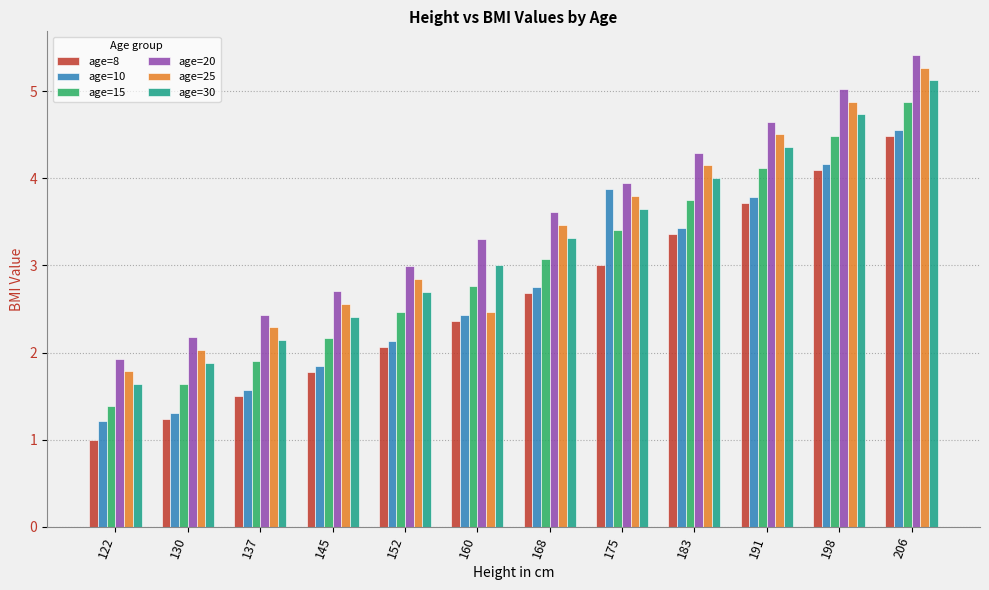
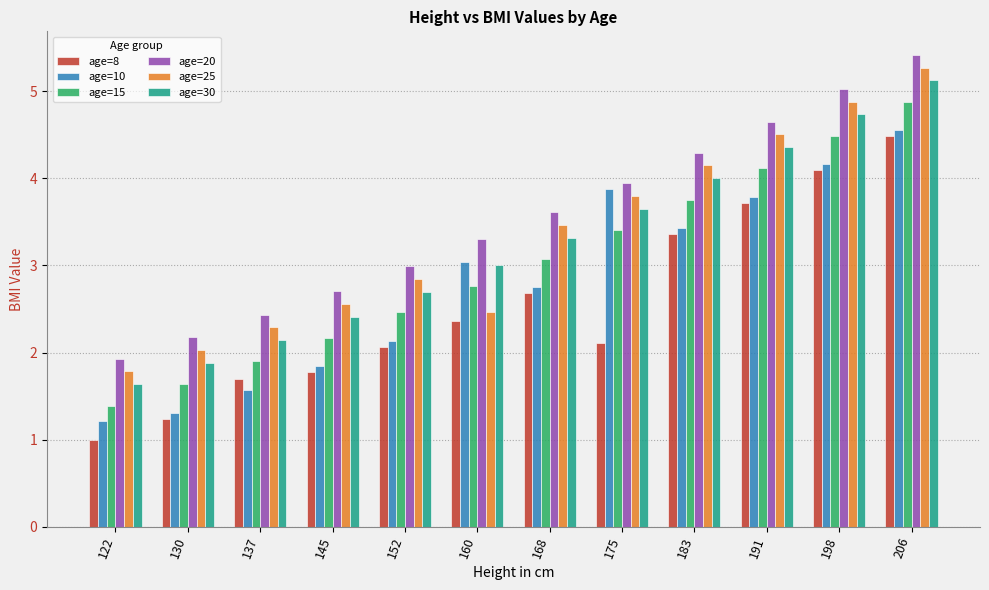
  {
    "age=8": {
      "122": 1.0,
      "130": 1.2,
-     "137": 1.5,
+     "137": 1.7,
      "145": 1.8,
      "152": 2.1,
      "160": 2.4,
      "168": 2.7,
-     "175": 3.0,
+     "175": 2.1,
      "183": 3.4,
      "191": 3.7,
      "198": 4.1,
      "206": 4.5
    },
    "age=10": {
      "122": 1.2,
      "130": 1.3,
      "137": 1.6,
      "145": 1.8,
      "152": 2.1,
-     "160": 2.4,
+     "160": 3.0,
      "168": 2.8,
      "175": 3.9,
      "183": 3.4,
      "191": 3.8,
      "198": 4.2,
      "206": 4.6
    },
    "age=20": {
      "122": 1.9,
      "130": 2.2,
      "137": 2.4,
      "145": 2.7,
      "152": 3.0,
      "160": 3.3,
      "168": 3.6,
      "175": 4.0,
      "183": 4.3,
      "191": 4.7,
      "198": 5.0,
      "206": 5.4
    },
    "age=25": {
      "122": 1.8,
      "130": 2.0,
      "137": 2.3,
      "145": 2.6,
      "152": 2.9,
      "160": 2.5,
      "168": 3.5,
      "175": 3.8,
      "183": 4.2,
      "191": 4.5,
      "198": 4.9,
      "206": 5.3
    }
  }
